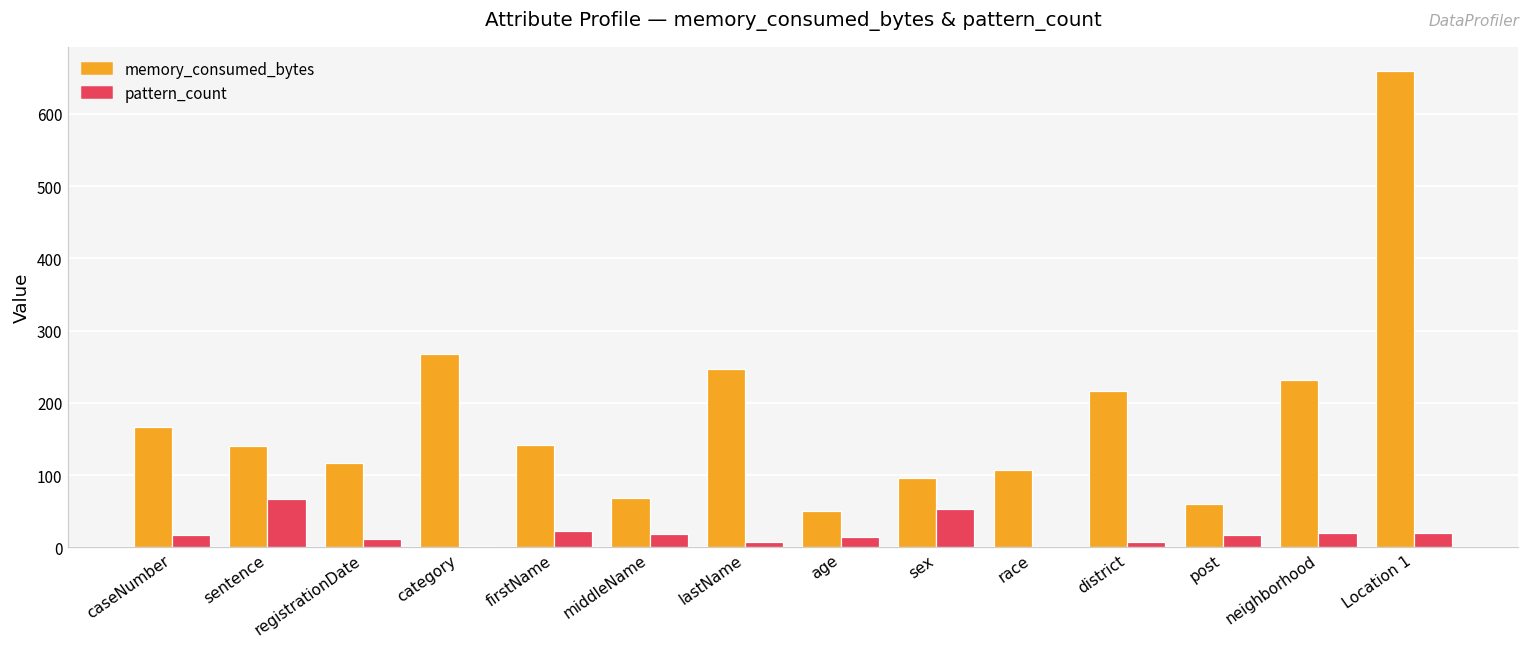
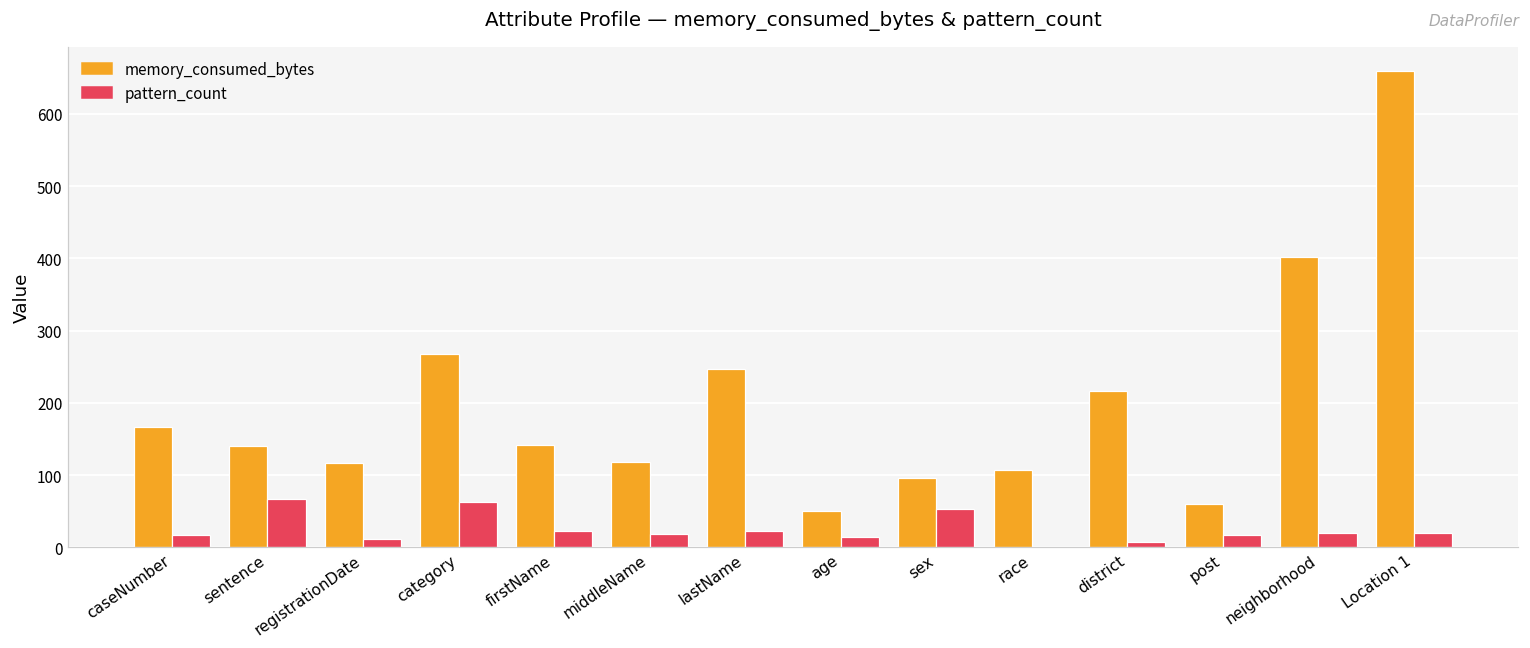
  {
    "memory_consumed_bytes": {
      "caseNumber": 170,
      "sentence": 140,
      "registrationDate": 120,
      "category": 270,
      "firstName": 140,
-     "middleName": 70,
+     "middleName": 120,
      "lastName": 250,
      "age": 50,
      "sex": 100,
      "race": 110,
      "district": 220,
      "post": 60,
-     "neighborhood": 230,
+     "neighborhood": 400,
      "Location 1": 660
    },
    "pattern_count": {
      "caseNumber": 20,
      "sentence": 70,
      "registrationDate": 10,
-     "category": 0,
+     "category": 60,
      "firstName": 20,
      "middleName": 20,
-     "lastName": 10,
+     "lastName": 20,
      "age": 10,
      "sex": 50,
      "district": 10,
      "post": 20,
      "neighborhood": 20,
      "Location 1": 20
    }
  }
